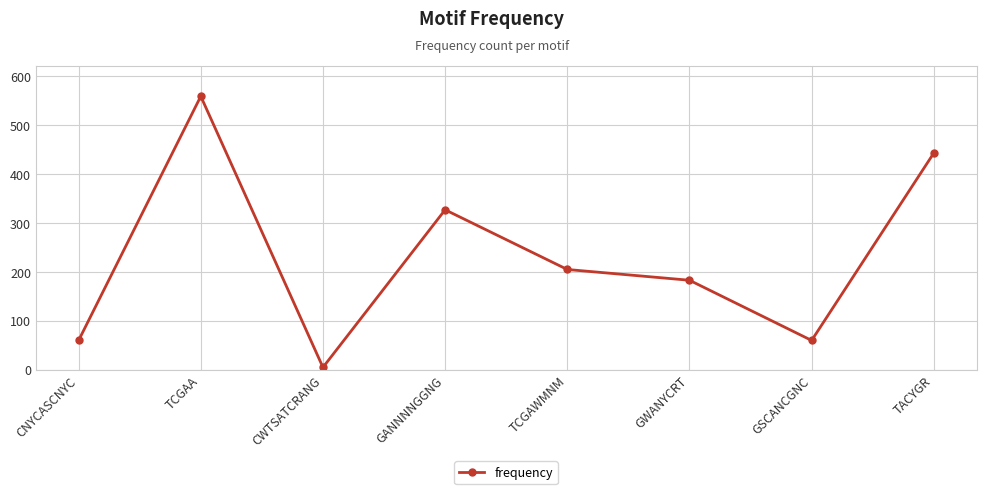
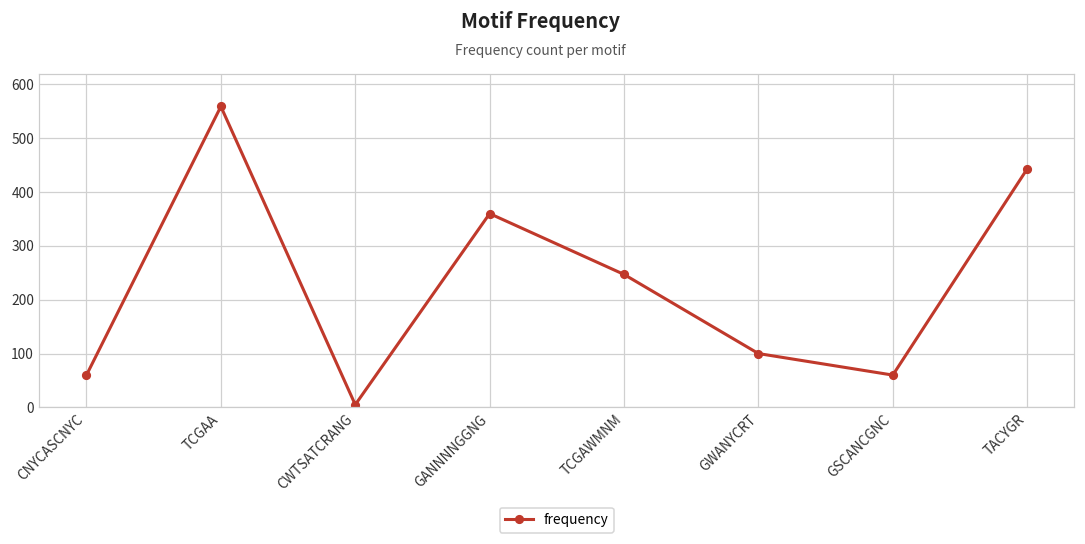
  {
    "CNYCASCNYC": 60,
    "TCGAA": 560,
    "CWTSATCRANG": 10,
-   "GANNNNGGNG": 330,
-   "TCGAWMNM": 210,
-   "GWANYCRT": 180,
+   "GANNNNGGNG": 360,
+   "TCGAWMNM": 250,
+   "GWANYCRT": 100,
    "GSCANCGNC": 60,
    "TACYGR": 440
  }
